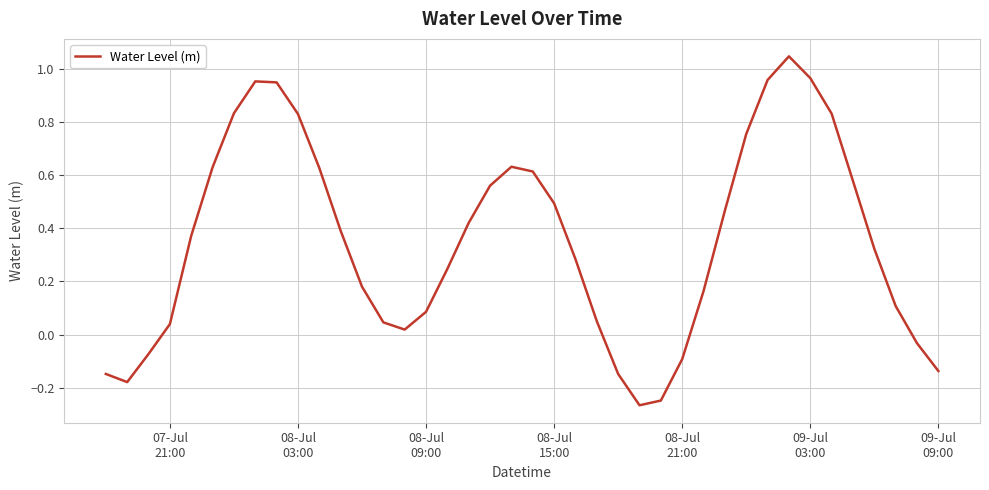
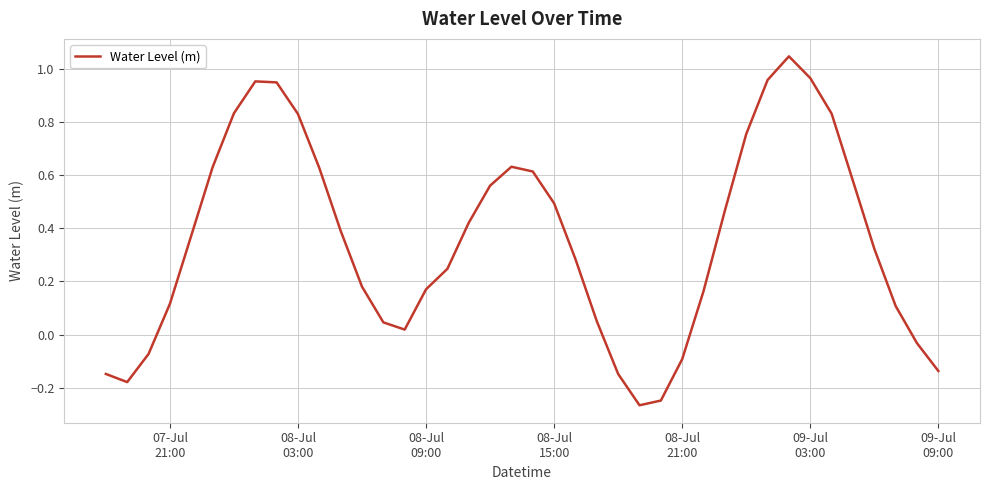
  {
-   "07-Jul 21:00": 0.04,
+   "07-Jul 21:00": 0.12,
    "08-Jul 03:00": 0.83,
-   "08-Jul 09:00": 0.09,
+   "08-Jul 09:00": 0.17,
    "08-Jul 15:00": 0.49,
    "08-Jul 21:00": -0.09,
    "09-Jul 03:00": 0.96,
    "09-Jul 09:00": -0.14
  }
